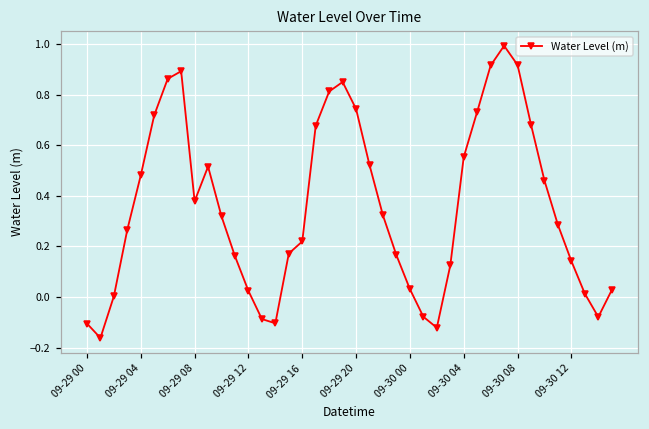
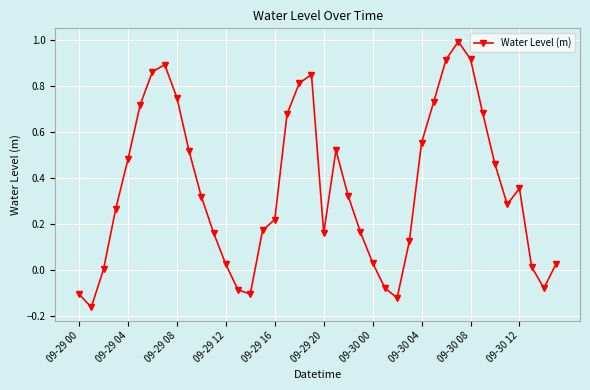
  {
    "09-29 00": -0.11,
    "09-29 04": 0.48,
-   "09-29 08": 0.38,
+   "09-29 08": 0.75,
    "09-29 12": 0.02,
    "09-29 16": 0.22,
-   "09-29 20": 0.74,
+   "09-29 20": 0.16,
    "09-30 00": 0.03,
    "09-30 04": 0.55,
    "09-30 08": 0.92,
-   "09-30 12": 0.14
+   "09-30 12": 0.35
  }
